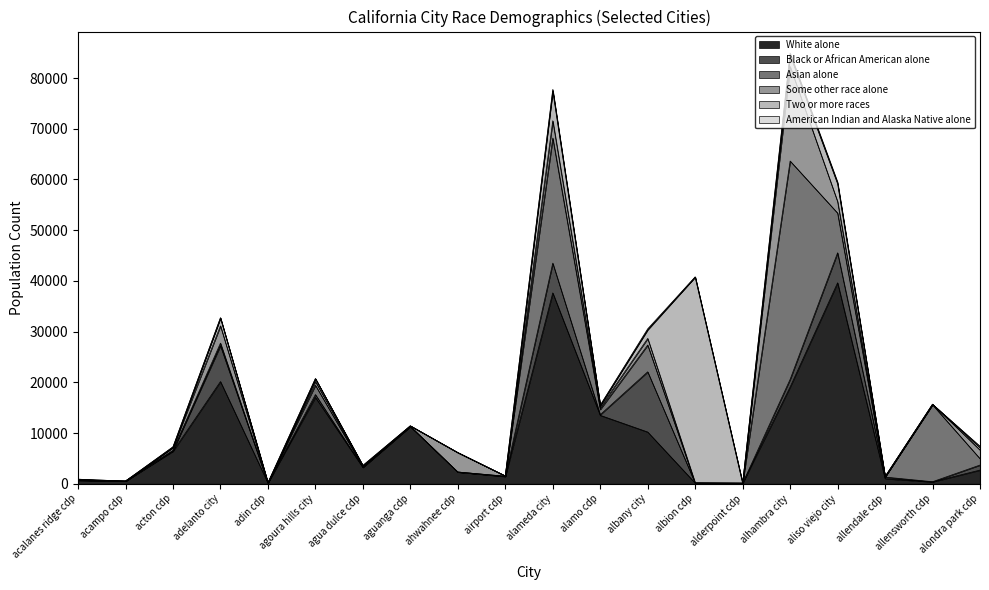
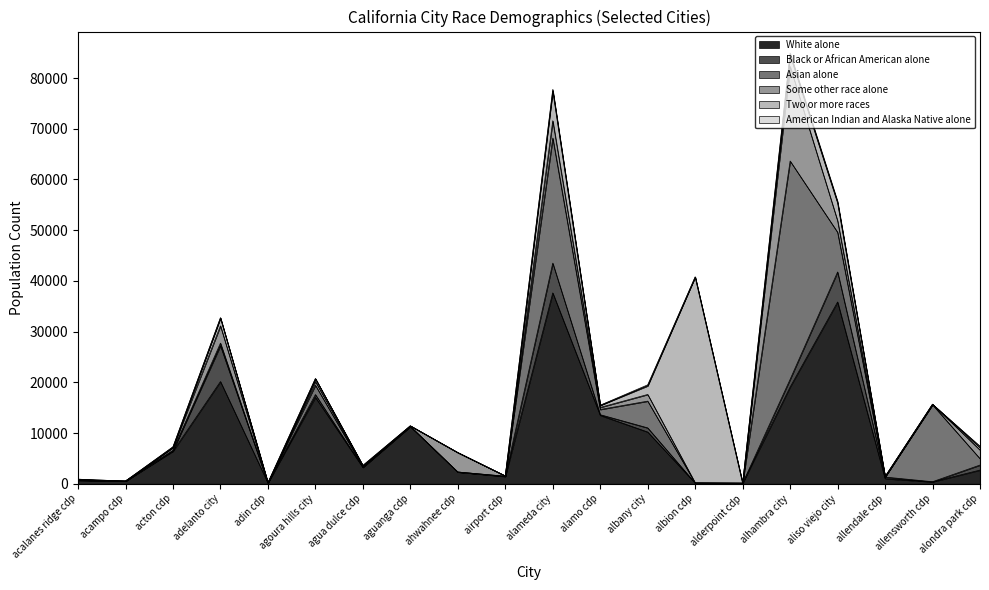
  {
    "White alone": {
      "adelanto city": 20000,
      "agoura hills city": 17000,
      "alameda city": 38000,
      "albany city": 10000,
      "alhambra city": 19000,
-     "aliso viejo city": 40000,
+     "aliso viejo city": 36000,
      "alondra park cdp": 3000
    },
    "Black or African American alone": {
      "adelanto city": 7000,
      "agoura hills city": 1000,
      "alameda city": 6000,
-     "albany city": 12000,
+     "albany city": 1000,
      "alhambra city": 2000,
      "aliso viejo city": 6000,
      "alondra park cdp": 1000
    },
    "Asian alone": {
      "adelanto city": 1000,
      "agoura hills city": 2000,
      "alameda city": 25000,
      "albany city": 5000,
      "alhambra city": 43000,
      "aliso viejo city": 8000,
      "alondra park cdp": 1000
    },
    "Some other race alone": {
      "adelanto city": 3000,
      "agoura hills city": 1000,
      "alameda city": 3000,
      "albany city": 1000,
      "aliso viejo city": 2000
    }
  }
